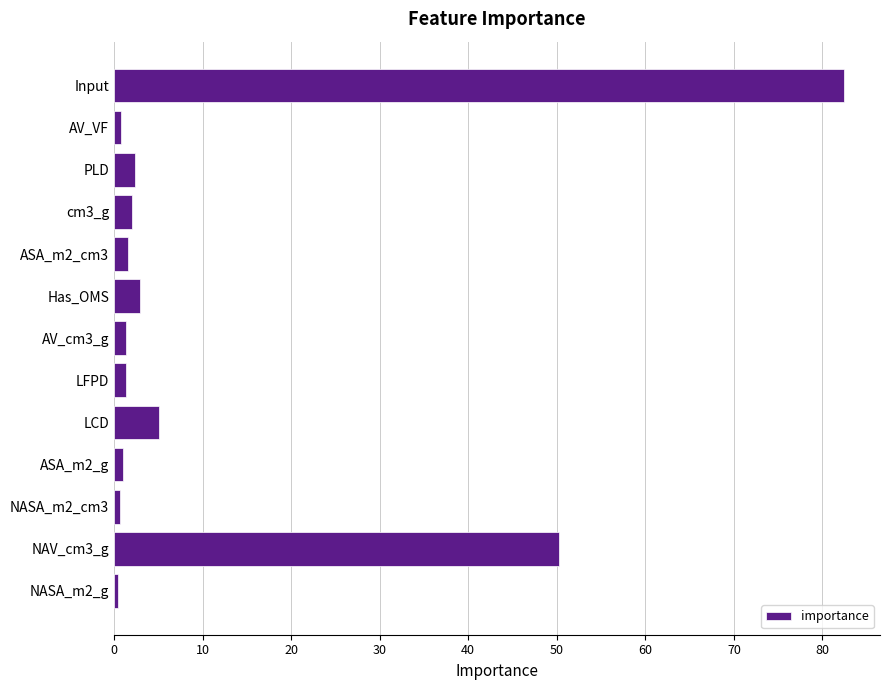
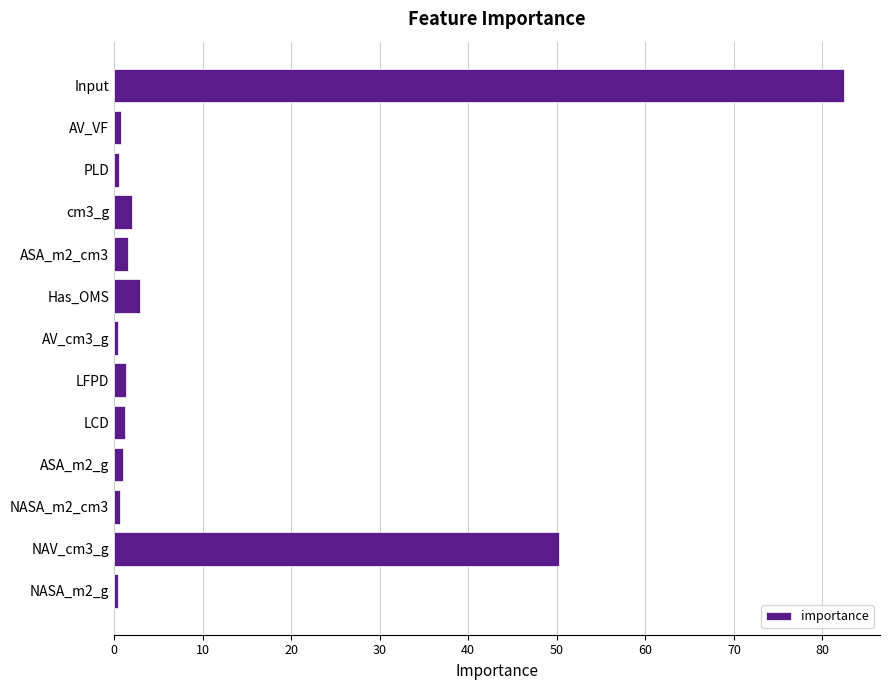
  {
    "Input": 82,
    "AV_VF": 1,
-   "PLD": 2,
+   "PLD": 1,
    "cm3_g": 2,
    "ASA_m2_cm3": 2,
    "Has_OMS": 3,
-   "AV_cm3_g": 1,
+   "AV_cm3_g": 0,
    "LFPD": 1,
-   "LCD": 5,
+   "LCD": 1,
    "ASA_m2_g": 1,
    "NASA_m2_cm3": 1,
    "NAV_cm3_g": 50,
    "NASA_m2_g": 0
  }
